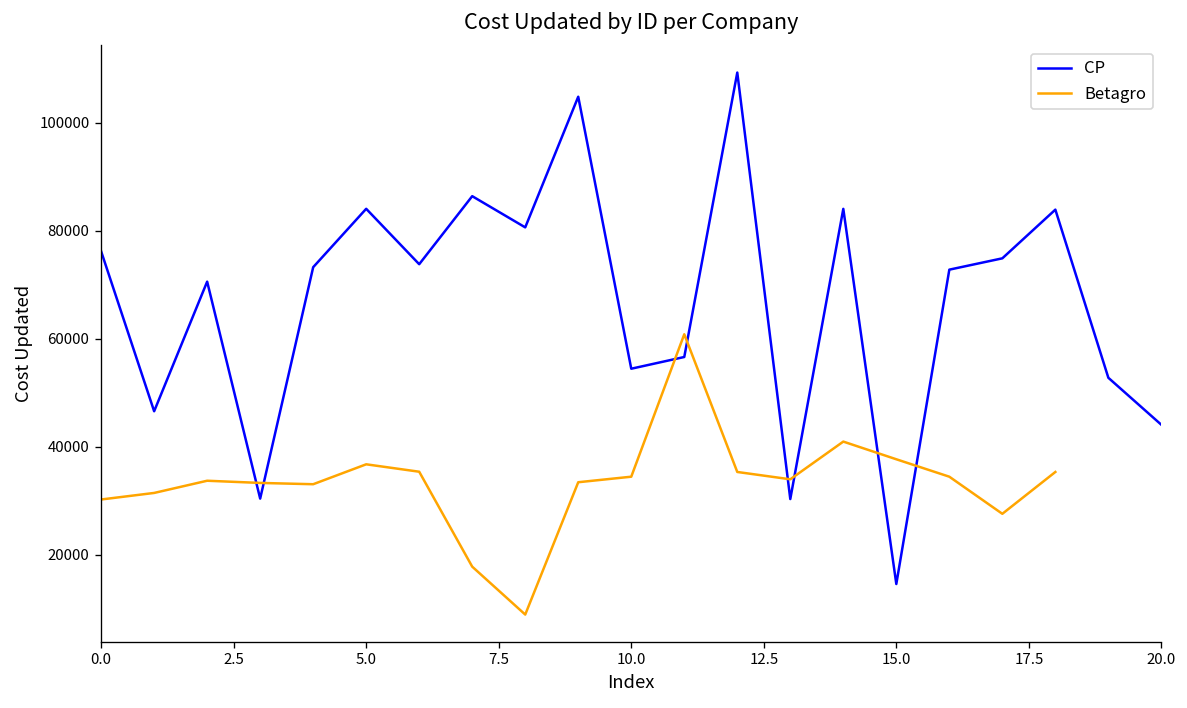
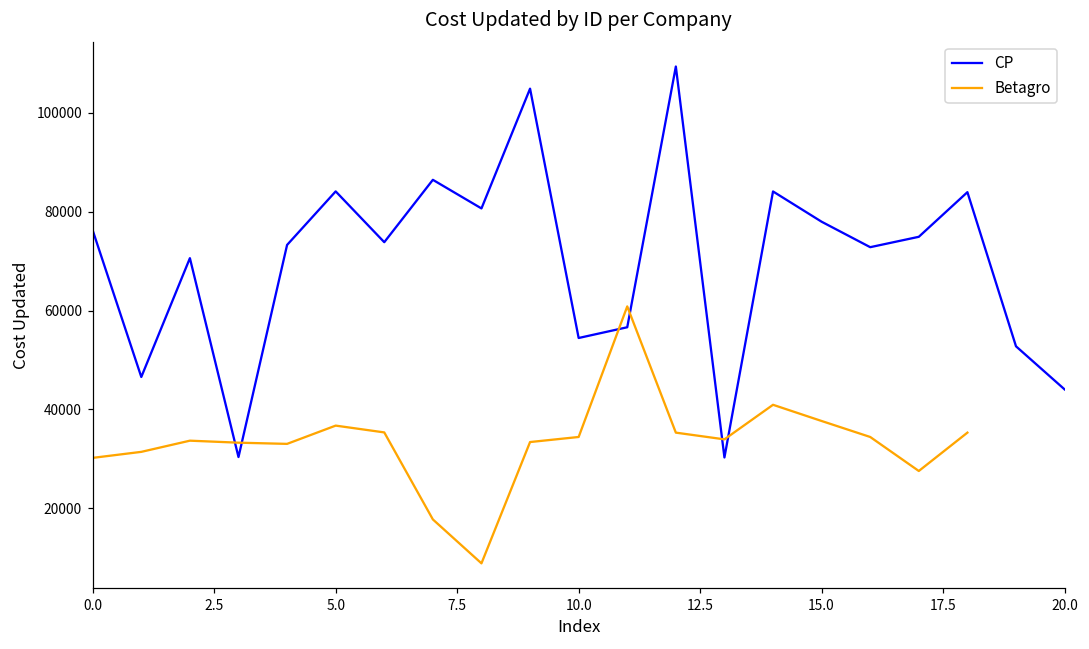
  {
    "CP": {
      "0.0": 76000,
      "5.0": 84000,
      "10.0": 54000,
-     "15.0": 15000,
+     "15.0": 78000,
      "20.0": 44000
    },
    "Betagro": {
      "0.0": 30000,
      "5.0": 37000,
      "10.0": 34000,
      "15.0": 38000
    }
  }
